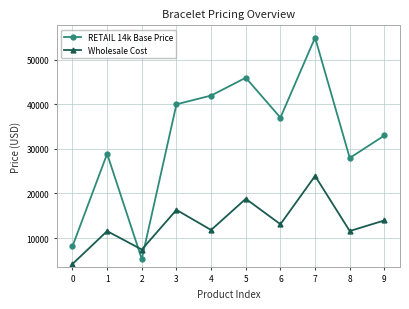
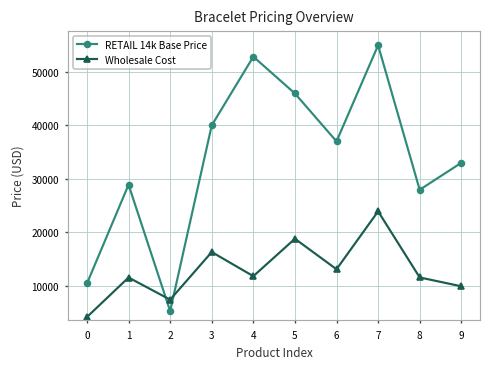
  {
    "RETAIL 14k Base Price": {
-     "0": 8000,
+     "0": 10000,
      "1": 29000,
      "2": 5000,
      "3": 40000,
-     "4": 42000,
+     "4": 53000,
      "5": 46000,
      "6": 37000,
      "7": 55000,
      "8": 28000,
      "9": 33000
    },
    "Wholesale Cost": {
      "0": 4000,
      "1": 12000,
      "2": 7000,
      "3": 16000,
      "4": 12000,
      "5": 19000,
      "6": 13000,
      "7": 24000,
      "8": 12000,
-     "9": 14000
+     "9": 10000
    }
  }
